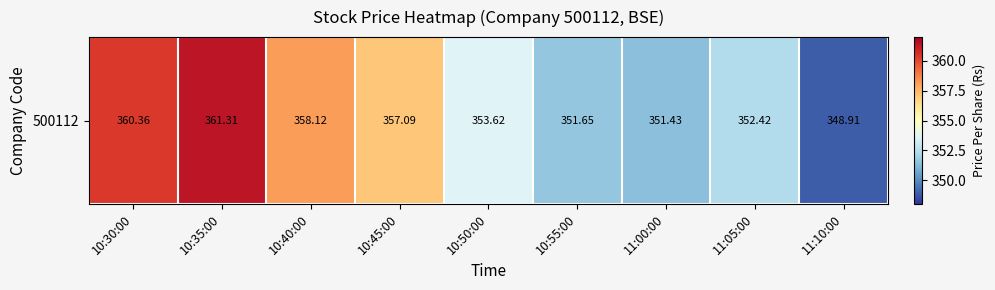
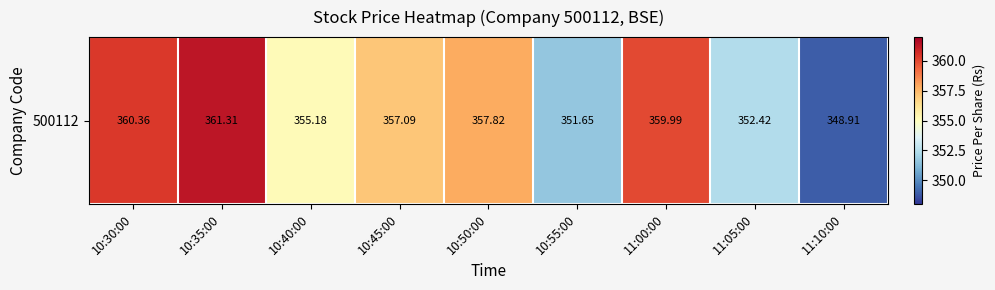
  {
    "500112": {
      "10:30:00": 360.36,
      "10:35:00": 361.31,
-     "10:40:00": 358.12,
+     "10:40:00": 355.18,
      "10:45:00": 357.09,
-     "10:50:00": 353.62,
+     "10:50:00": 357.82,
      "10:55:00": 351.65,
-     "11:00:00": 351.43,
+     "11:00:00": 359.99,
      "11:05:00": 352.42,
      "11:10:00": 348.91
    }
  }
